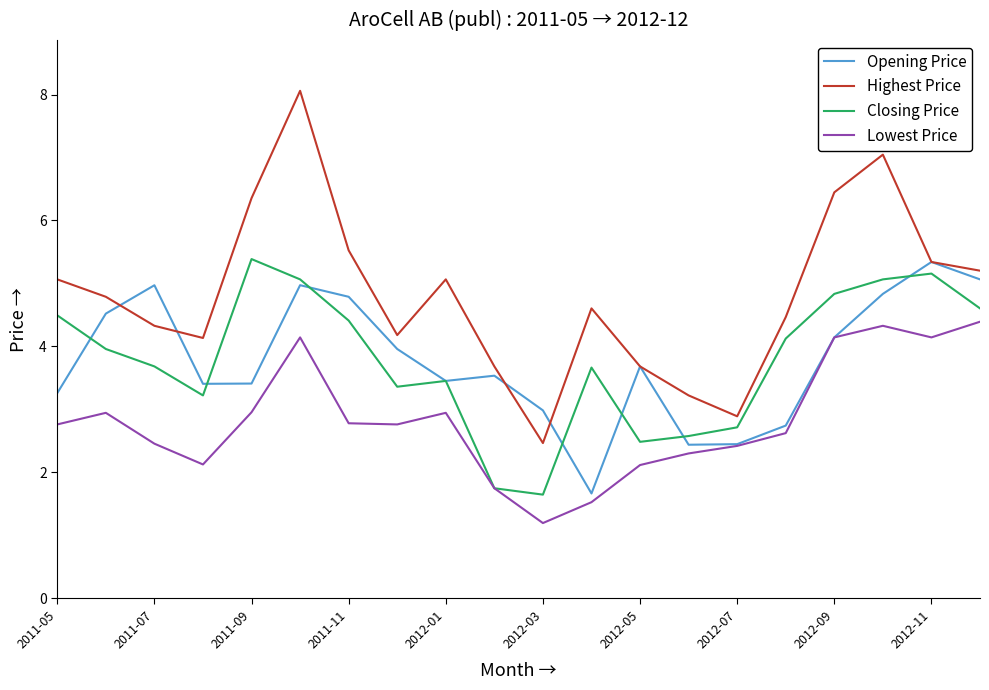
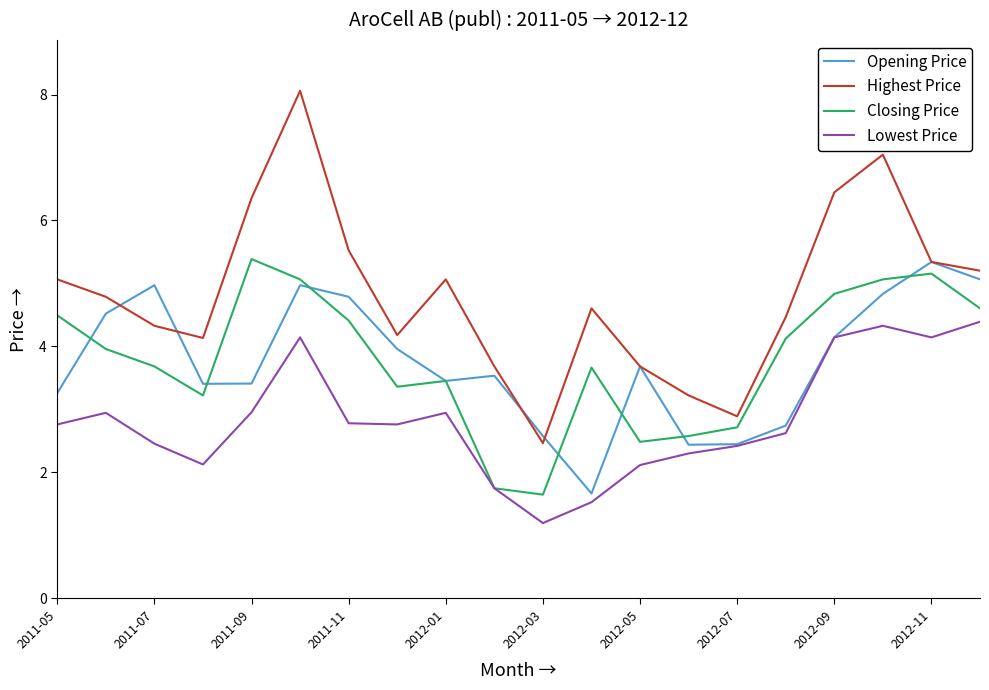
  {
    "Opening Price": {
      "2011-05": 3.3,
      "2011-07": 5.0,
      "2011-09": 3.4,
      "2011-11": 4.8,
-     "2012-03": 3.0
+     "2012-03": 2.6
    },
    "Highest Price": {
      "2011-05": 5.1,
      "2011-07": 4.3,
      "2011-09": 6.4,
      "2011-11": 5.5,
      "2012-01": 5.1,
      "2012-03": 2.5,
      "2012-07": 2.9,
      "2012-09": 6.4
    },
    "Closing Price": {
      "2011-05": 4.5,
      "2011-07": 3.7,
      "2011-09": 5.4,
      "2011-11": 4.4,
      "2012-03": 1.6,
      "2012-05": 2.5,
      "2012-07": 2.7,
      "2012-09": 4.8,
      "2012-11": 5.2
    },
    "Lowest Price": {
      "2011-05": 2.8,
      "2011-07": 2.5,
      "2011-09": 3.0,
      "2011-11": 2.8,
      "2012-01": 2.9,
      "2012-03": 1.2,
      "2012-05": 2.1,
      "2012-11": 4.1
    }
  }
